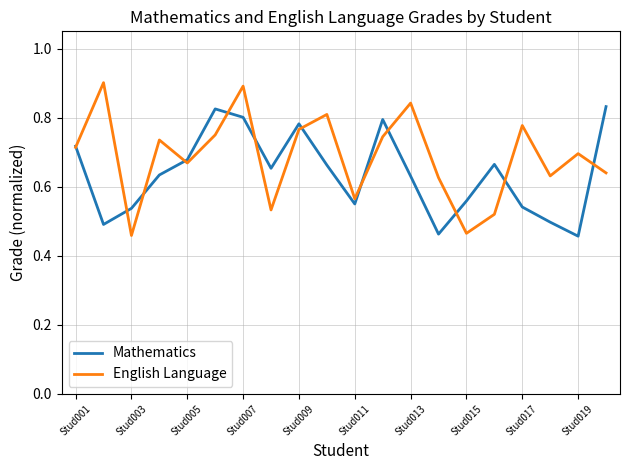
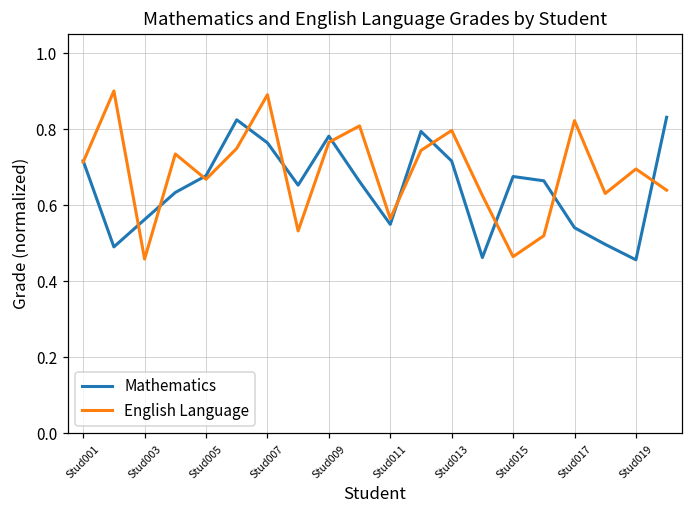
  {
    "Mathematics": {
-     "Stud003": 0.54,
+     "Stud003": 0.56,
      "Stud005": 0.68,
-     "Stud007": 0.80,
+     "Stud007": 0.76,
      "Stud009": 0.78,
      "Stud011": 0.55,
-     "Stud013": 0.63,
-     "Stud015": 0.56,
+     "Stud013": 0.72,
+     "Stud015": 0.68,
      "Stud017": 0.54,
      "Stud019": 0.46
    },
    "English Language": {
      "Stud003": 0.46,
      "Stud005": 0.67,
      "Stud007": 0.89,
      "Stud009": 0.77,
      "Stud011": 0.57,
-     "Stud013": 0.84,
+     "Stud013": 0.80,
      "Stud015": 0.47,
-     "Stud017": 0.78,
+     "Stud017": 0.82,
      "Stud019": 0.70
    }
  }
